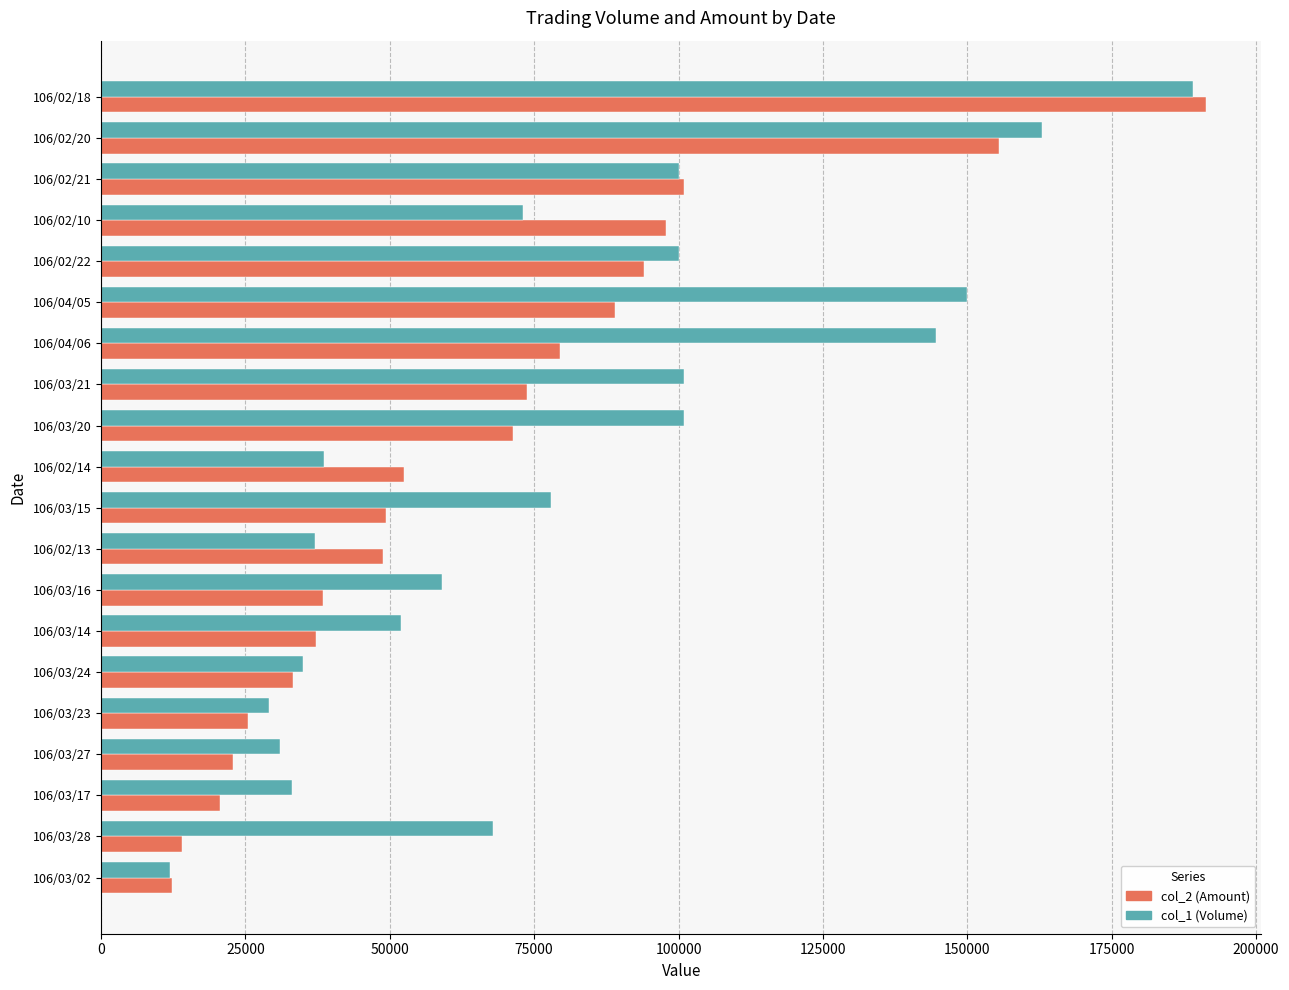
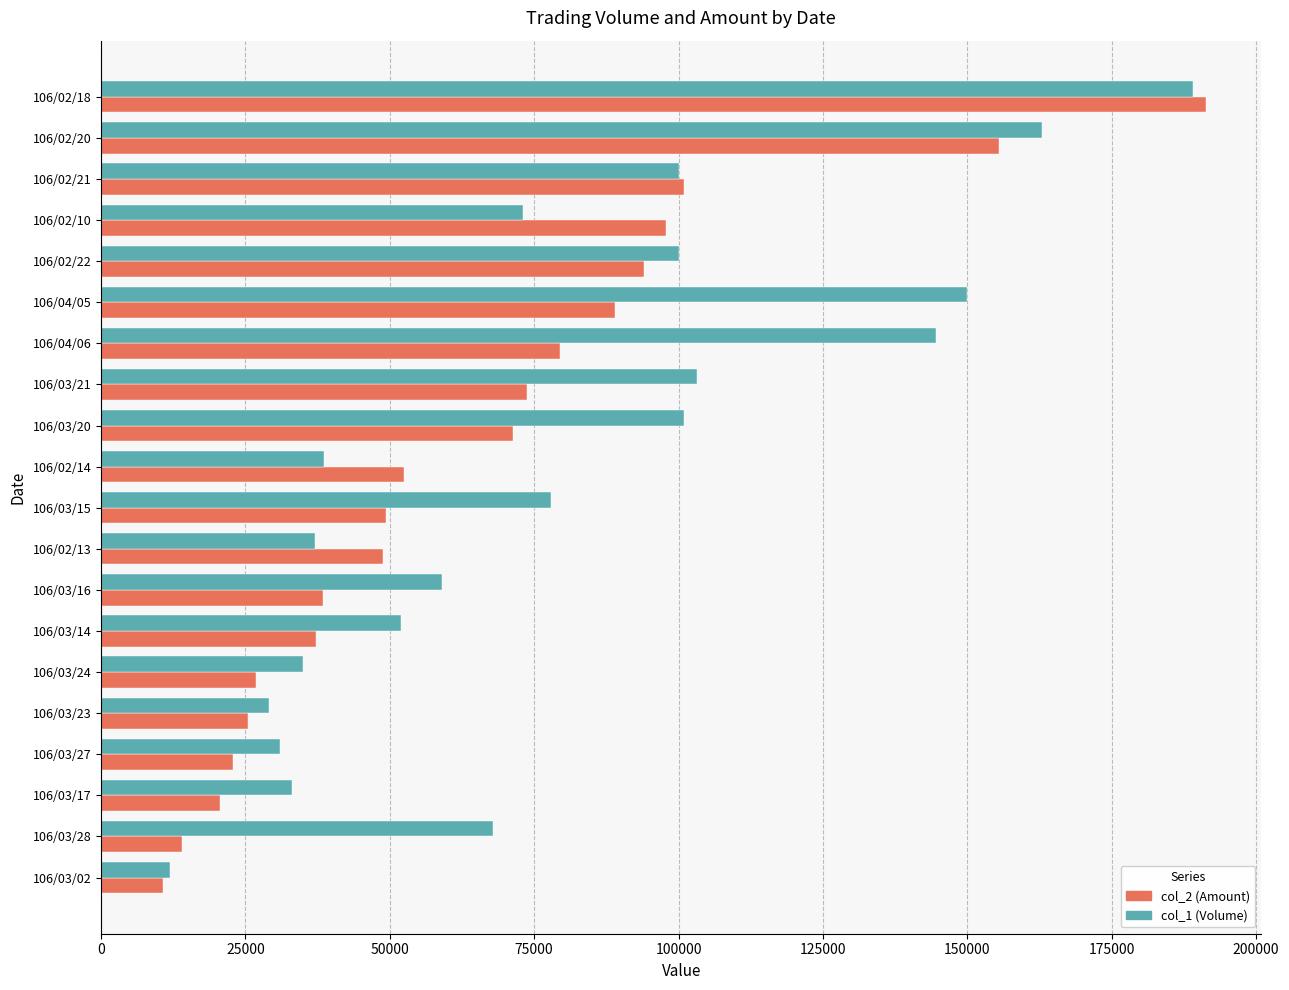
  {
    "col_2 (Amount)": {
      "106/02/18": 191000,
      "106/02/20": 155000,
      "106/02/21": 101000,
      "106/02/10": 98000,
      "106/02/22": 94000,
      "106/04/05": 89000,
      "106/04/06": 80000,
      "106/03/21": 74000,
      "106/03/20": 71000,
      "106/02/14": 52000,
      "106/03/15": 49000,
      "106/02/13": 49000,
      "106/03/16": 38000,
      "106/03/14": 37000,
-     "106/03/24": 33000,
+     "106/03/24": 27000,
      "106/03/23": 25000,
      "106/03/27": 23000,
      "106/03/17": 21000,
      "106/03/28": 14000,
-     "106/03/02": 12000
+     "106/03/02": 11000
    },
    "col_1 (Volume)": {
      "106/02/18": 189000,
      "106/02/20": 163000,
      "106/02/21": 100000,
      "106/02/10": 73000,
      "106/02/22": 100000,
      "106/04/05": 150000,
      "106/04/06": 145000,
-     "106/03/21": 101000,
+     "106/03/21": 103000,
      "106/03/20": 101000,
      "106/02/14": 39000,
      "106/03/15": 78000,
      "106/02/13": 37000,
      "106/03/16": 59000,
      "106/03/14": 52000,
      "106/03/24": 35000,
      "106/03/23": 29000,
      "106/03/27": 31000,
      "106/03/17": 33000,
      "106/03/28": 68000,
      "106/03/02": 12000
    }
  }
